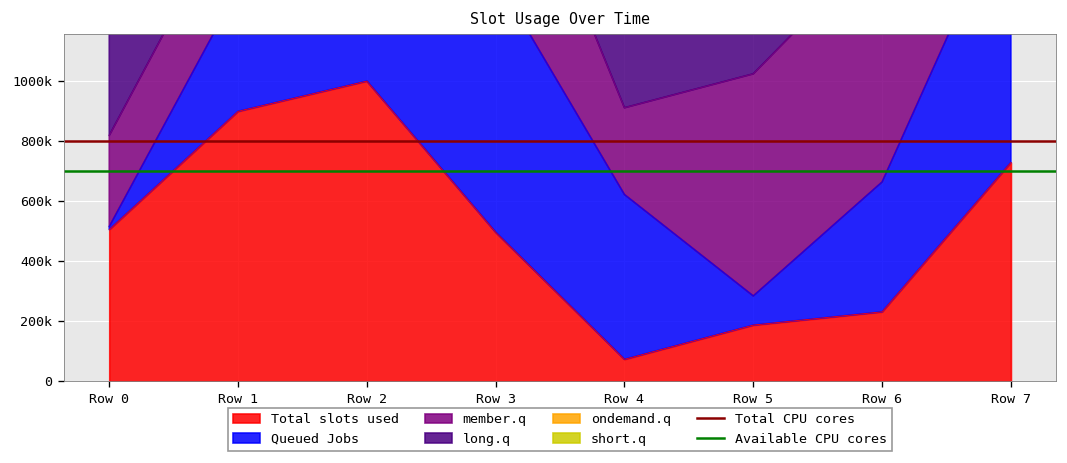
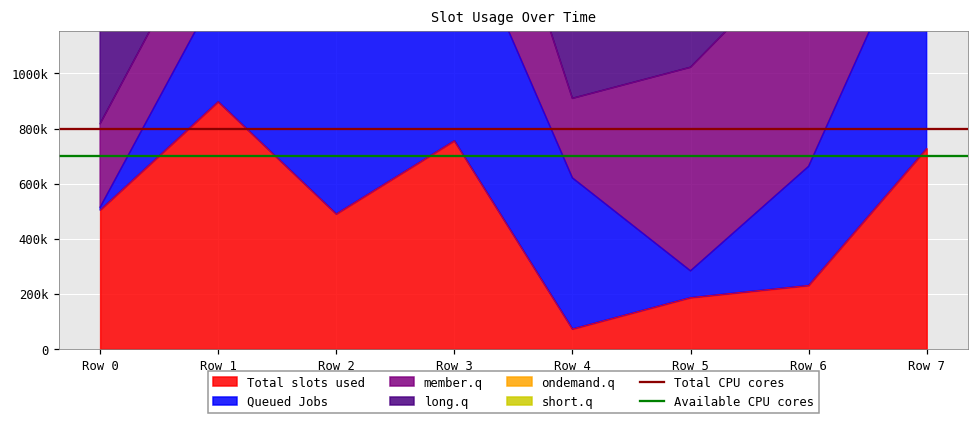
  {
    "Total slots used": {
      "Row 1": 900000,
-     "Row 2": 1000000,
-     "Row 3": 500000,
+     "Row 2": 490000,
+     "Row 3": 760000,
      "Row 4": 70000,
      "Row 5": 190000,
      "Row 6": 230000,
      "Row 7": 730000
    },
    "Queued Jobs": {
      "Row 4": 550000,
      "Row 5": 100000,
      "Row 6": 430000
    }
  }
